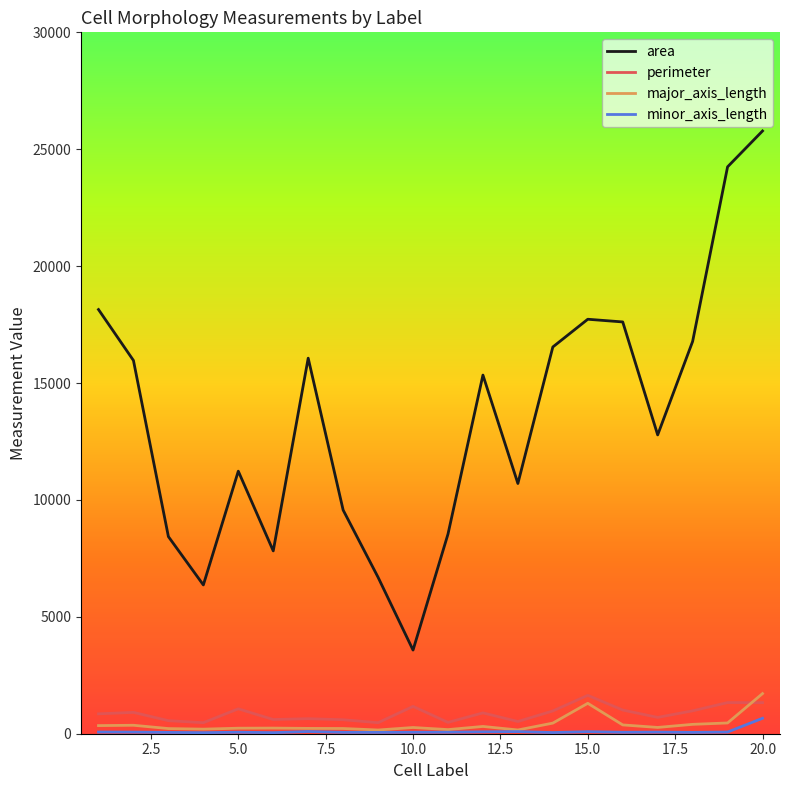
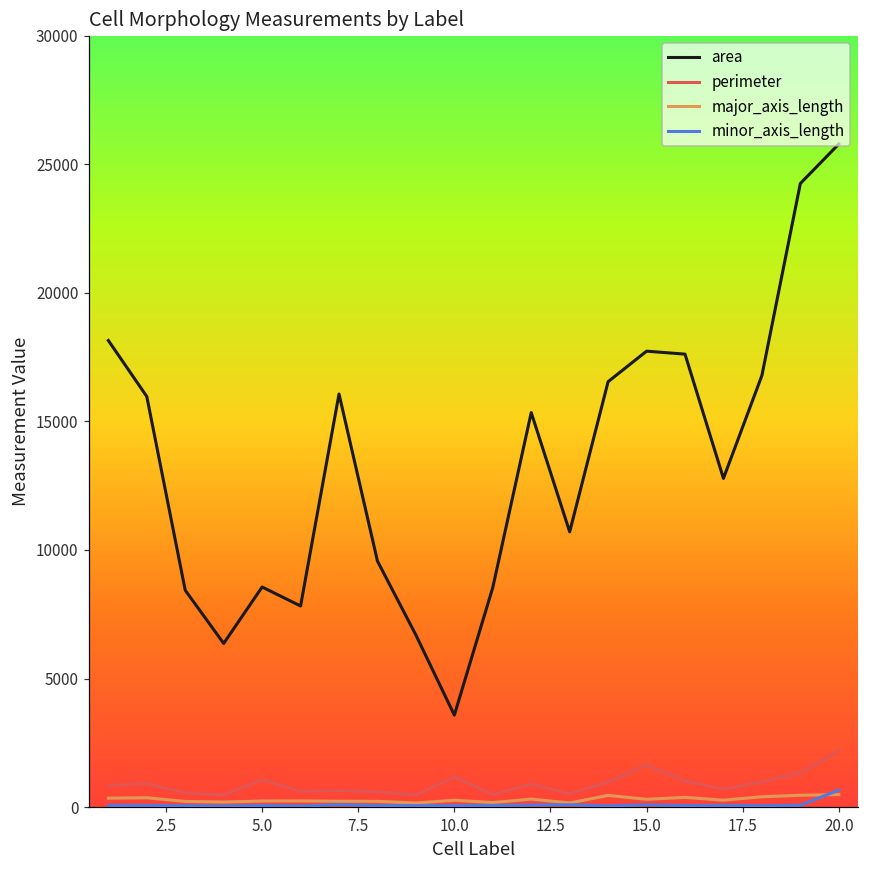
  {
    "area": {
-     "5.0": 11200,
+     "5.0": 8600,
      "10.0": 3600,
      "15.0": 17700,
      "20.0": 25800
    },
    "perimeter": {
      "5.0": 1100,
      "10.0": 1200,
      "15.0": 1600,
-     "20.0": 1300
+     "20.0": 2200
    },
    "major_axis_length": {
      "5.0": 200,
      "10.0": 300,
-     "15.0": 1300,
-     "20.0": 1700
+     "15.0": 300,
+     "20.0": 500
    },
    "minor_axis_length": {
      "5.0": 100,
      "10.0": 100,
      "15.0": 100,
      "20.0": 700
    }
  }
